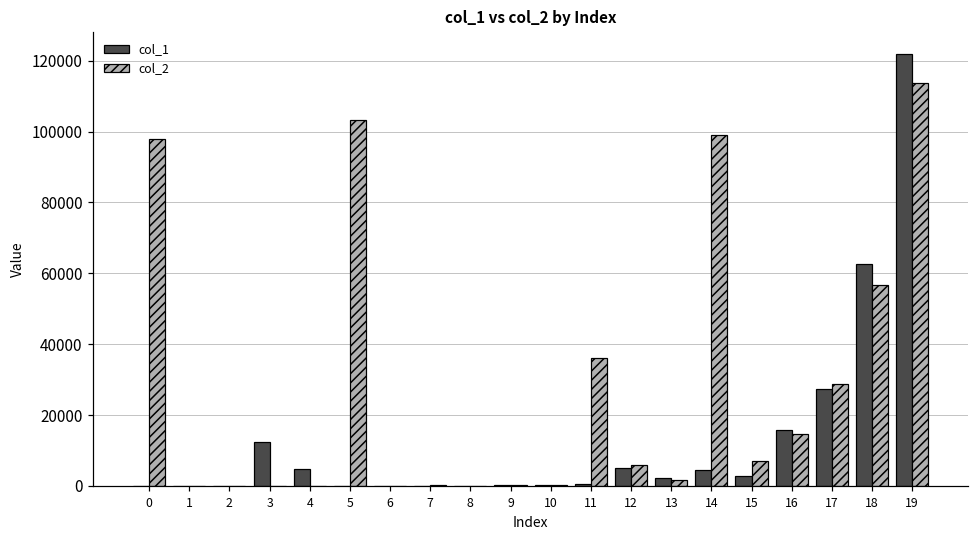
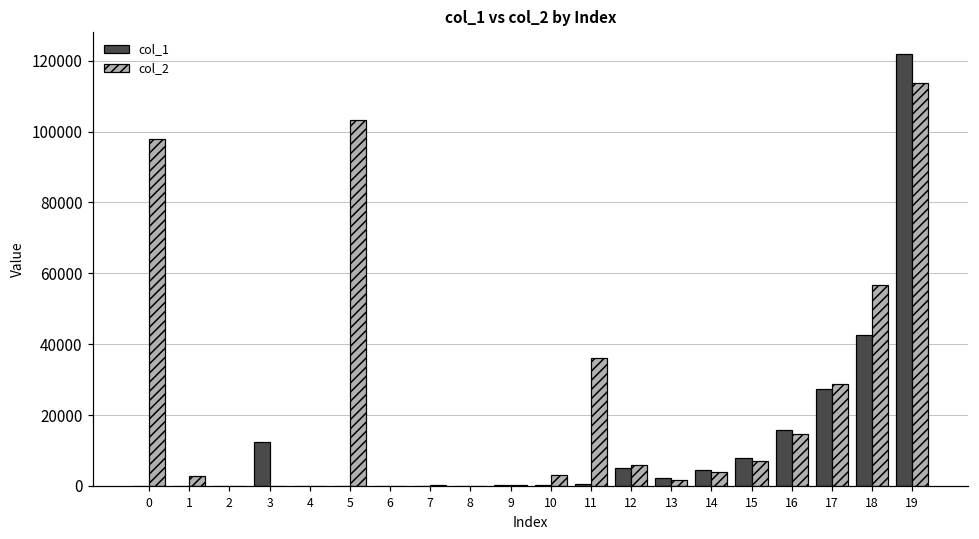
  {
    "col_1": {
      "3": 13000,
-     "4": 5000,
+     "4": 0,
      "12": 5000,
      "13": 2000,
      "14": 4000,
-     "15": 3000,
+     "15": 8000,
      "16": 16000,
      "17": 27000,
-     "18": 62000,
+     "18": 43000,
      "19": 122000
    },
    "col_2": {
      "0": 98000,
-     "1": 0,
+     "1": 3000,
      "5": 103000,
-     "10": 0,
+     "10": 3000,
      "11": 36000,
      "12": 6000,
      "13": 2000,
-     "14": 99000,
+     "14": 4000,
      "15": 7000,
      "16": 15000,
      "17": 29000,
      "18": 57000,
      "19": 114000
    }
  }
